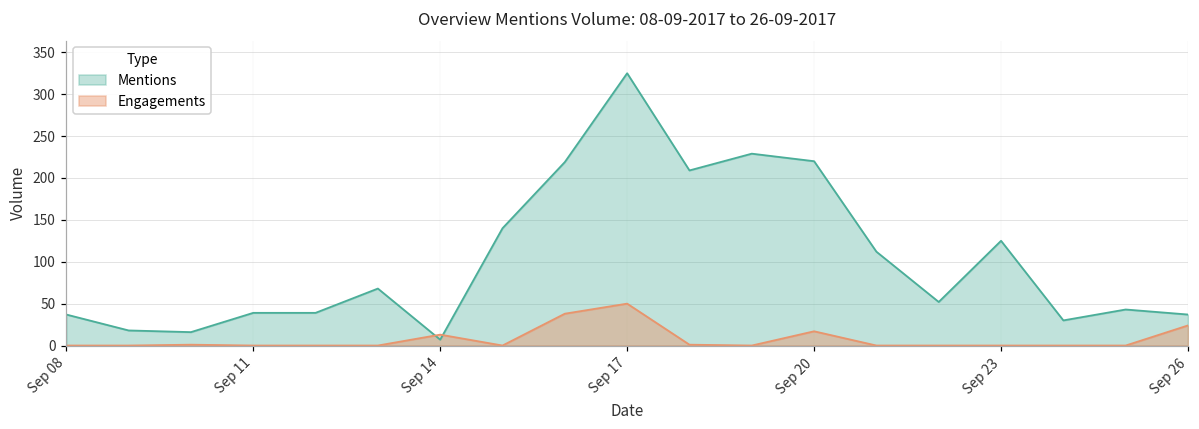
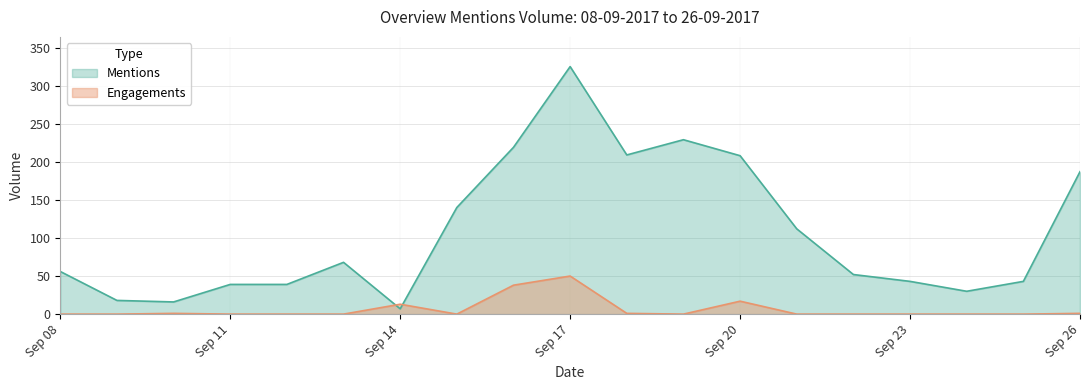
  {
    "Mentions": {
-     "Sep 08": 40,
+     "Sep 08": 60,
      "Sep 11": 40,
      "Sep 14": 10,
      "Sep 17": 330,
-     "Sep 20": 220,
-     "Sep 23": 130,
-     "Sep 26": 40
+     "Sep 20": 210,
+     "Sep 23": 40,
+     "Sep 26": 190
    },
    "Engagements": {
      "Sep 08": 0,
      "Sep 11": 0,
      "Sep 14": 10,
      "Sep 17": 50,
      "Sep 20": 20,
      "Sep 23": 0,
-     "Sep 26": 20
+     "Sep 26": 0
    }
  }
